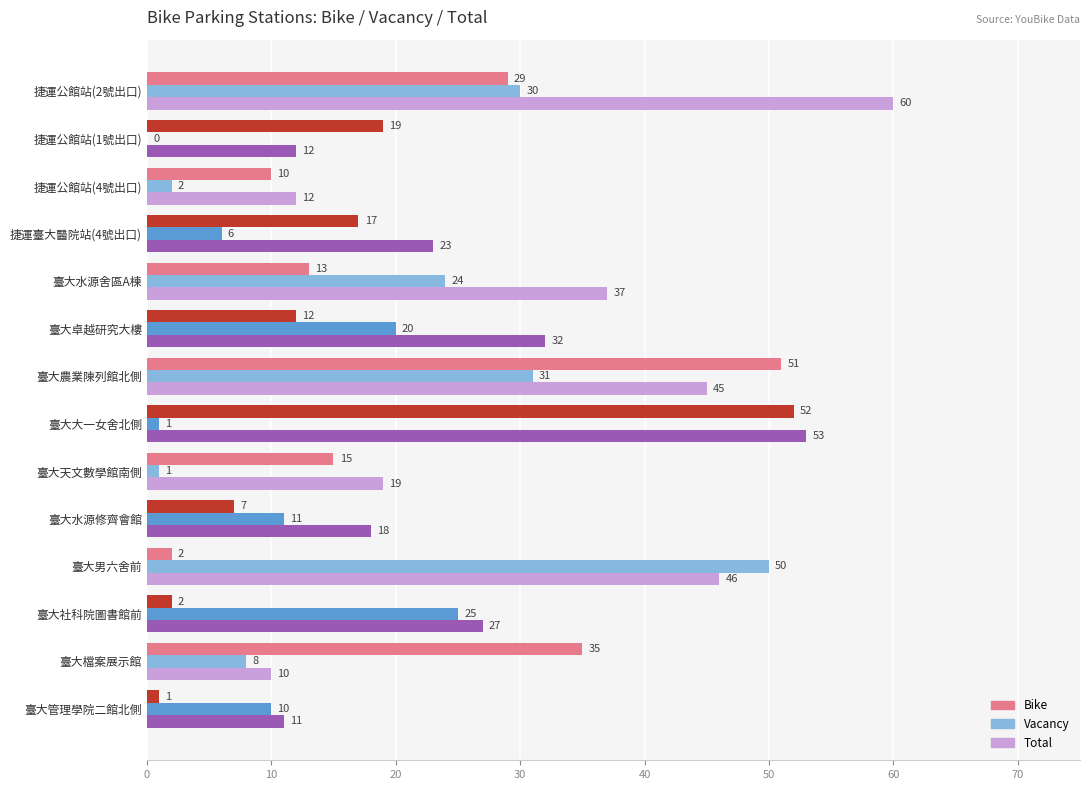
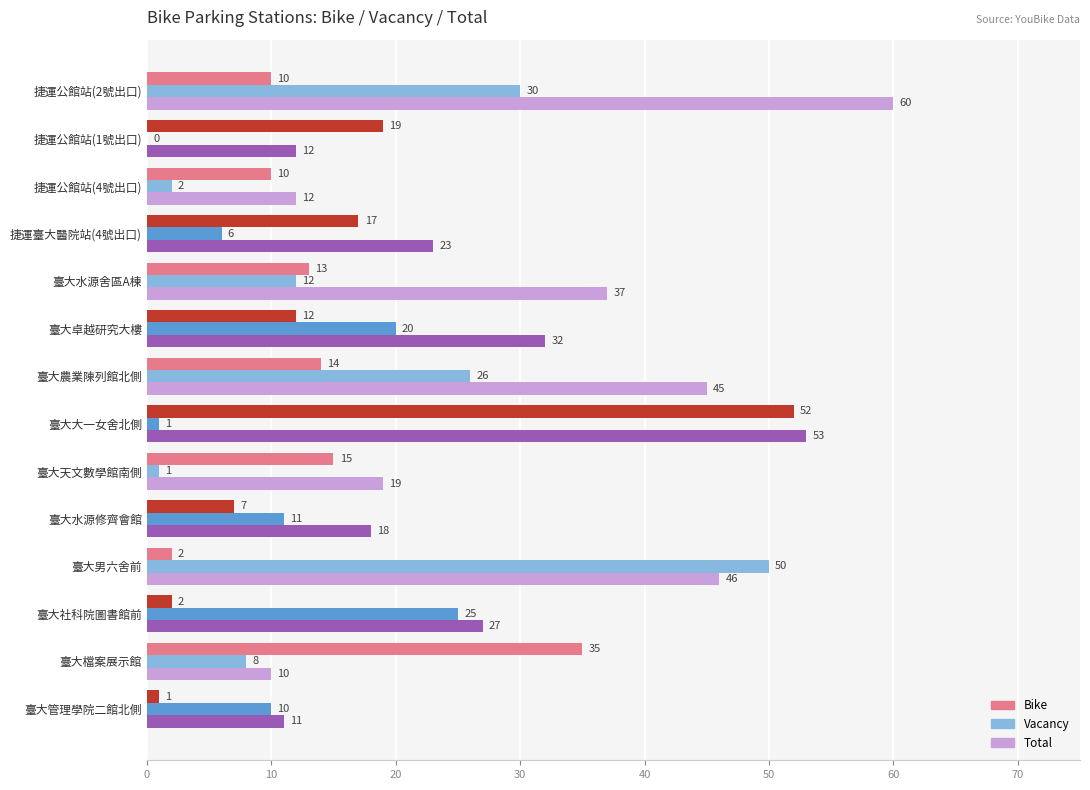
  {
    "Bike": {
-     "捷運公館站(2號出口)": 29,
+     "捷運公館站(2號出口)": 10,
      "捷運公館站(1號出口)": 19,
      "捷運公館站(4號出口)": 10,
      "捷運臺大醫院站(4號出口)": 17,
      "臺大水源舍區A棟": 13,
      "臺大卓越研究大樓": 12,
-     "臺大農業陳列館北側": 51,
+     "臺大農業陳列館北側": 14,
      "臺大大一女舍北側": 52,
      "臺大天文數學館南側": 15,
      "臺大水源修齊會館": 7,
      "臺大男六舍前": 2,
      "臺大社科院圖書館前": 2,
      "臺大檔案展示館": 35,
      "臺大管理學院二館北側": 1
    },
    "Vacancy": {
      "捷運公館站(2號出口)": 30,
      "捷運公館站(1號出口)": 0,
      "捷運公館站(4號出口)": 2,
      "捷運臺大醫院站(4號出口)": 6,
-     "臺大水源舍區A棟": 24,
+     "臺大水源舍區A棟": 12,
      "臺大卓越研究大樓": 20,
-     "臺大農業陳列館北側": 31,
+     "臺大農業陳列館北側": 26,
      "臺大大一女舍北側": 1,
      "臺大天文數學館南側": 1,
      "臺大水源修齊會館": 11,
      "臺大男六舍前": 50,
      "臺大社科院圖書館前": 25,
      "臺大檔案展示館": 8,
      "臺大管理學院二館北側": 10
    },
    "Total": {
      "捷運公館站(2號出口)": 60,
      "捷運公館站(1號出口)": 12,
      "捷運公館站(4號出口)": 12,
      "捷運臺大醫院站(4號出口)": 23,
      "臺大水源舍區A棟": 37,
      "臺大卓越研究大樓": 32,
      "臺大農業陳列館北側": 45,
      "臺大大一女舍北側": 53,
      "臺大天文數學館南側": 19,
      "臺大水源修齊會館": 18,
      "臺大男六舍前": 46,
      "臺大社科院圖書館前": 27,
      "臺大檔案展示館": 10,
      "臺大管理學院二館北側": 11
    }
  }
